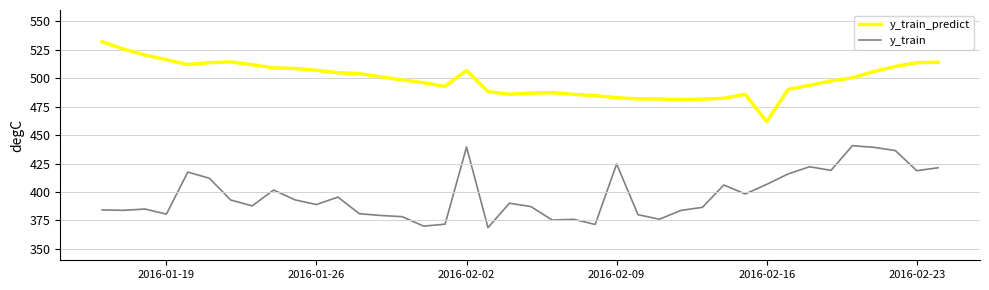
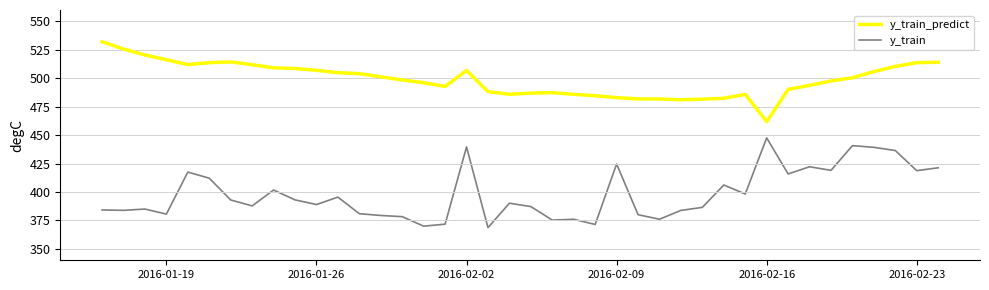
  {
    "y_train_predict": {
      "2016-01-19": 516,
      "2016-01-26": 507,
      "2016-02-02": 507,
      "2016-02-09": 483,
      "2016-02-16": 462,
      "2016-02-23": 514
    },
    "y_train": {
      "2016-01-19": 381,
      "2016-01-26": 389,
      "2016-02-02": 440,
      "2016-02-09": 425,
-     "2016-02-16": 407,
+     "2016-02-16": 448,
      "2016-02-23": 419
    }
  }
